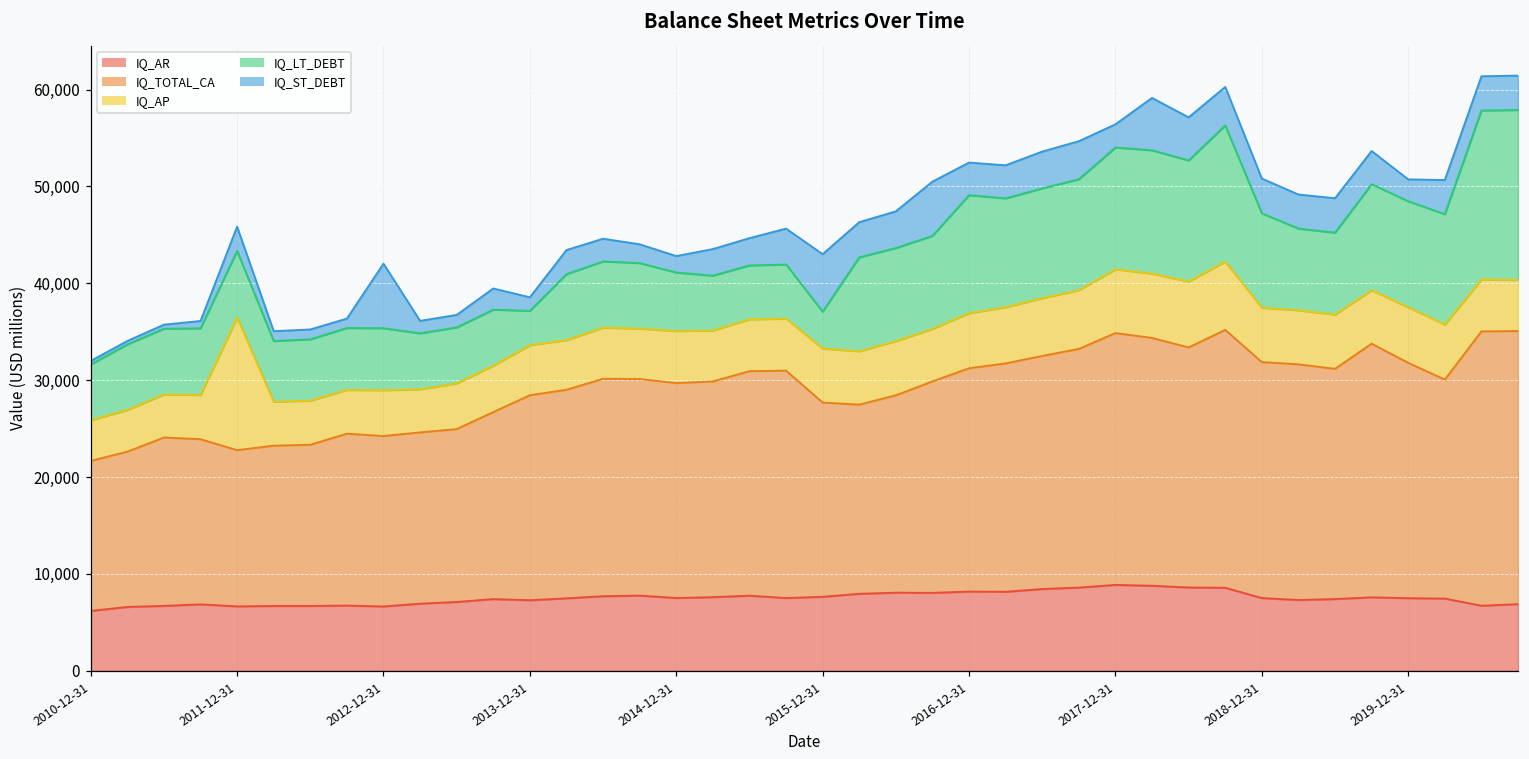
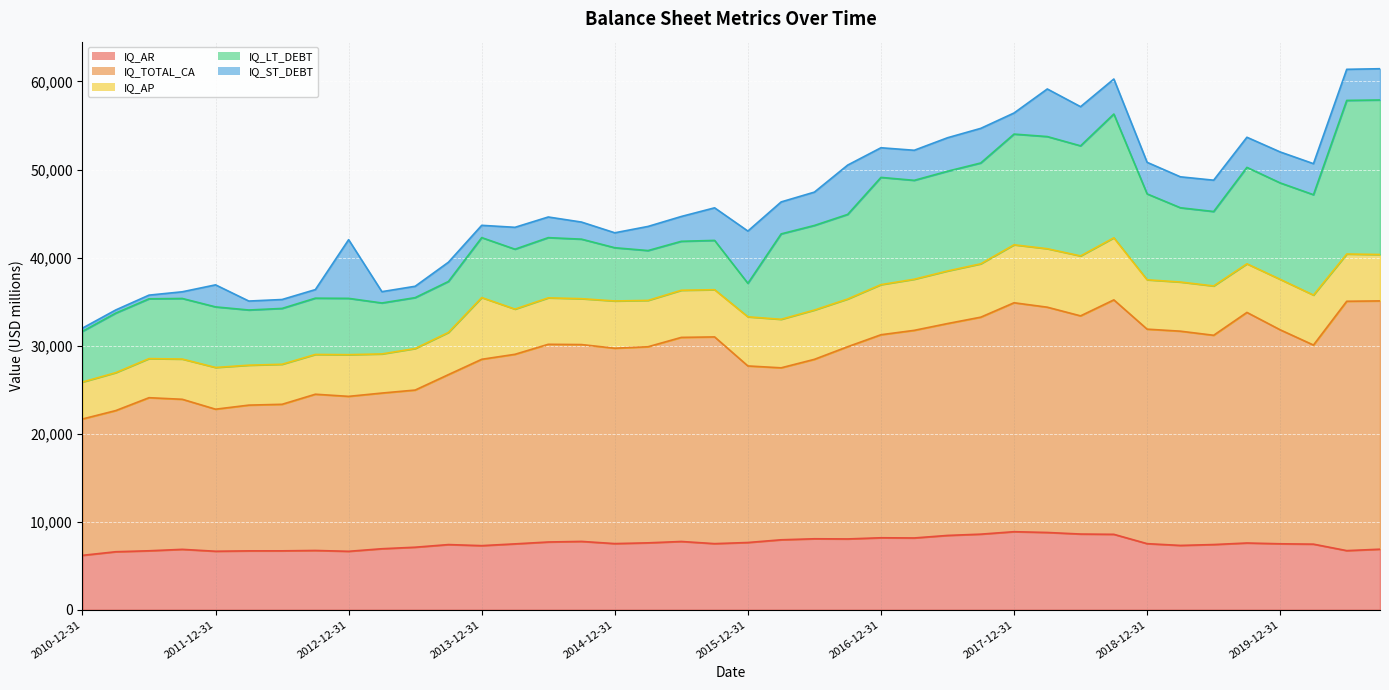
  {
    "IQ_AP": {
      "2010-12-31": "4,000",
-     "2011-12-31": "14,000",
+     "2011-12-31": "5,000",
      "2012-12-31": "5,000",
-     "2013-12-31": "5,000",
+     "2013-12-31": "7,000",
      "2014-12-31": "5,000",
      "2015-12-31": "6,000",
      "2016-12-31": "6,000",
      "2017-12-31": "7,000",
      "2018-12-31": "6,000",
      "2019-12-31": "6,000"
    },
    "IQ_LT_DEBT": {
      "2010-12-31": "6,000",
      "2011-12-31": "7,000",
      "2012-12-31": "6,000",
-     "2013-12-31": "4,000",
+     "2013-12-31": "7,000",
      "2014-12-31": "6,000",
      "2015-12-31": "4,000",
      "2016-12-31": "12,000",
      "2017-12-31": "13,000",
      "2018-12-31": "10,000",
      "2019-12-31": "11,000"
    },
    "IQ_ST_DEBT": {
      "2010-12-31": "0",
      "2011-12-31": "3,000",
      "2012-12-31": "7,000",
      "2013-12-31": "1,000",
      "2014-12-31": "2,000",
      "2015-12-31": "6,000",
      "2016-12-31": "3,000",
      "2017-12-31": "2,000",
      "2018-12-31": "4,000",
-     "2019-12-31": "2,000"
+     "2019-12-31": "4,000"
    }
  }
